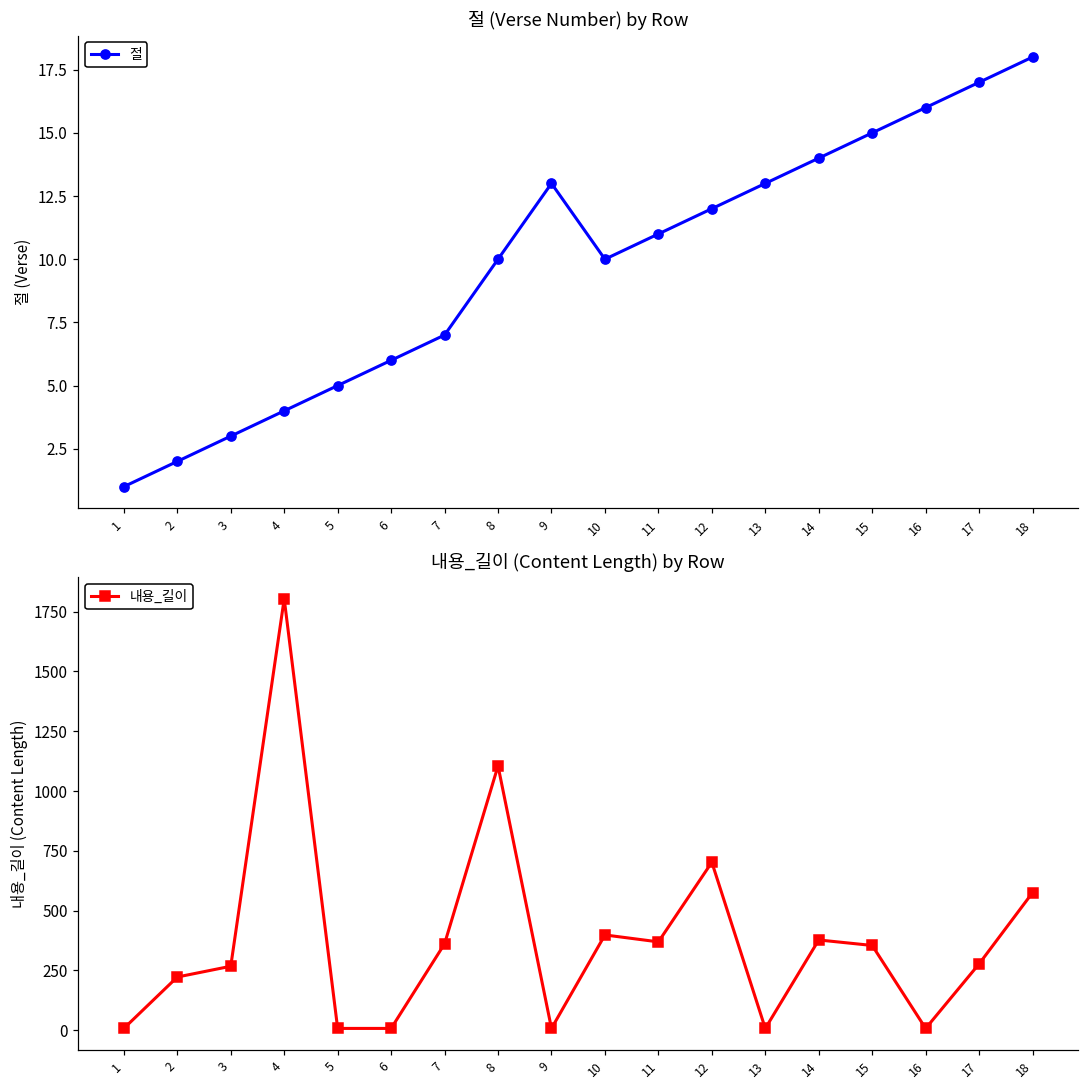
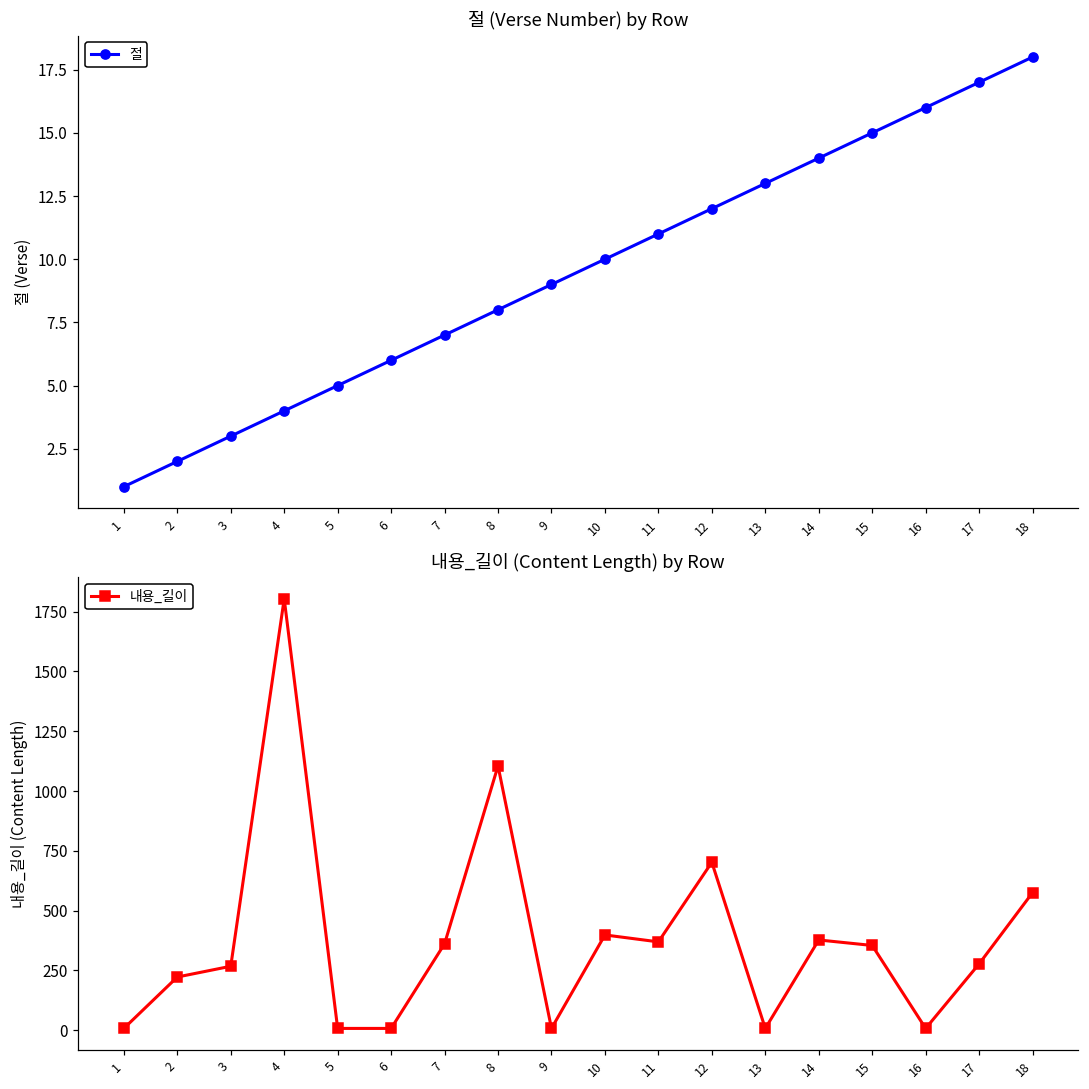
  {
    "절 (Verse Number) by Row": {
      "1": 1,
      "2": 2,
      "3": 3,
      "4": 4,
      "5": 5,
      "6": 6,
      "7": 7,
-     "8": 10,
-     "9": 13,
+     "8": 8,
+     "9": 9,
      "10": 10,
      "11": 11,
      "12": 12,
      "13": 13,
      "14": 14,
      "15": 15,
      "16": 16,
      "17": 17,
      "18": 18
    },
    "내용_길이 (Content Length) by Row": {
      "1": 10,
      "2": 220,
      "3": 270,
      "4": 1800,
      "5": 10,
      "6": 10,
      "7": 360,
      "8": 1110,
      "9": 10,
      "10": 400,
      "11": 370,
      "12": 700,
      "13": 10,
      "14": 380,
      "15": 350,
      "16": 10,
      "17": 280,
      "18": 580
    }
  }
